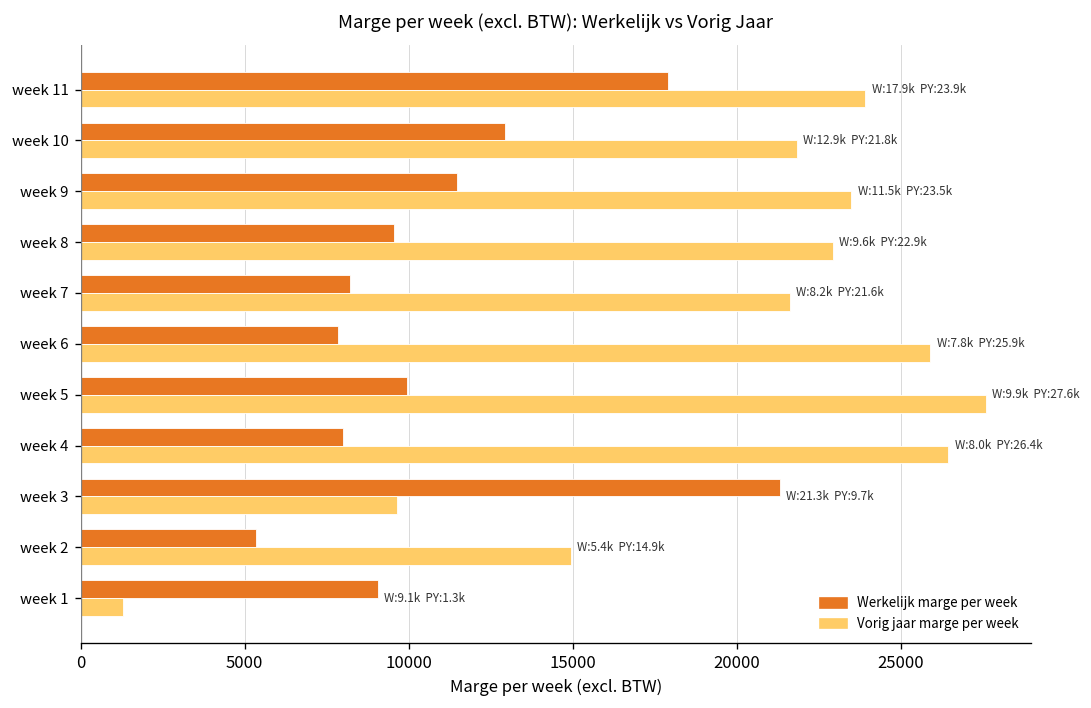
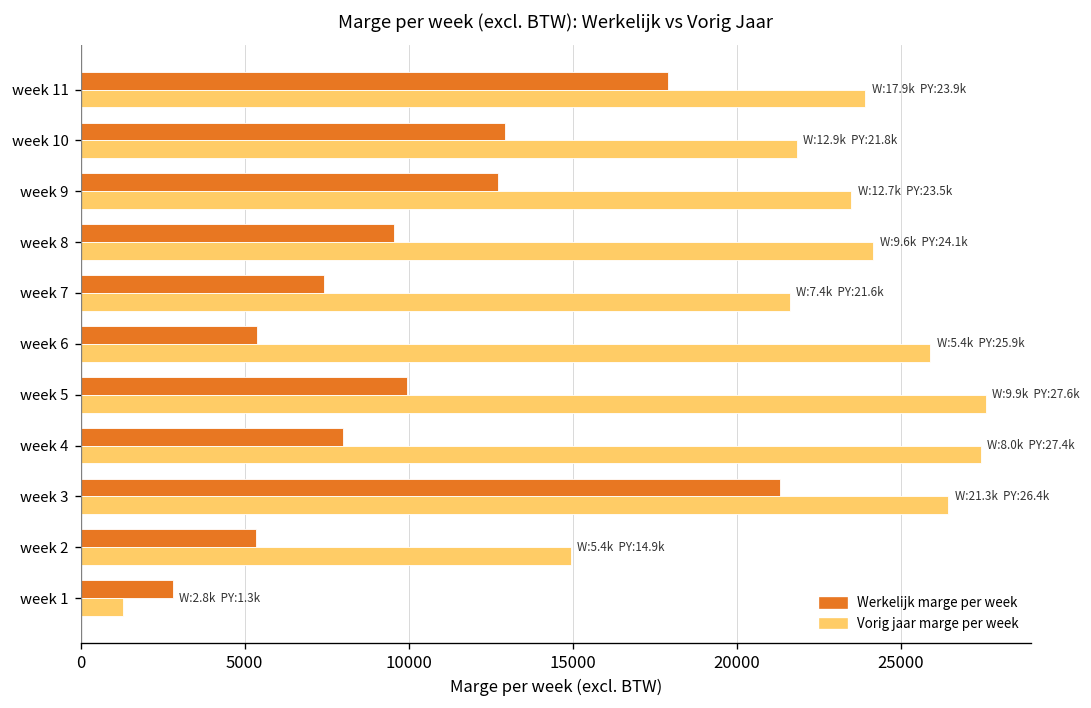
  {
    "Werkelijk marge per week": {
-     "week 9": "11.5k",
-     "week 7": "8.2k",
-     "week 6": "7.8k",
-     "week 1": "9.1k"
+     "week 9": "12.7k",
+     "week 7": "7.4k",
+     "week 6": "5.4k",
+     "week 1": "2.8k"
    },
    "Vorig jaar marge per week": {
      "week 11": "23.9k",
      "week 10": "21.8k",
      "week 9": "23.5k",
-     "week 8": "22.9k",
+     "week 8": "24.1k",
      "week 7": "21.6k",
      "week 6": "25.9k",
      "week 5": "27.6k",
-     "week 4": "26.4k",
-     "week 3": "9.7k",
+     "week 4": "27.4k",
+     "week 3": "26.4k",
      "week 2": "14.9k"
    }
  }
